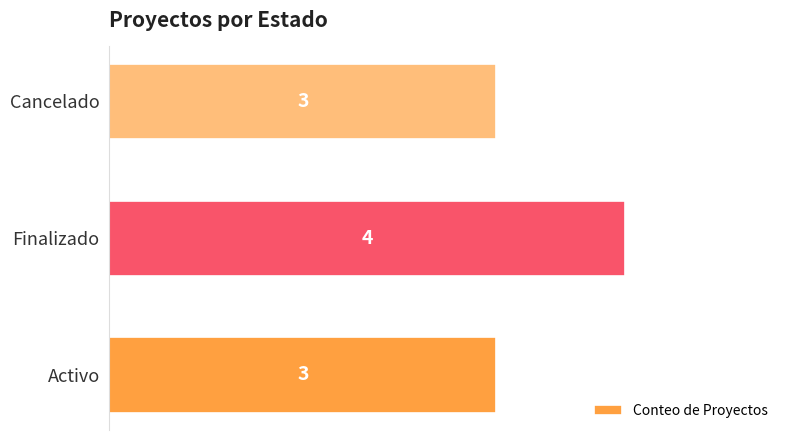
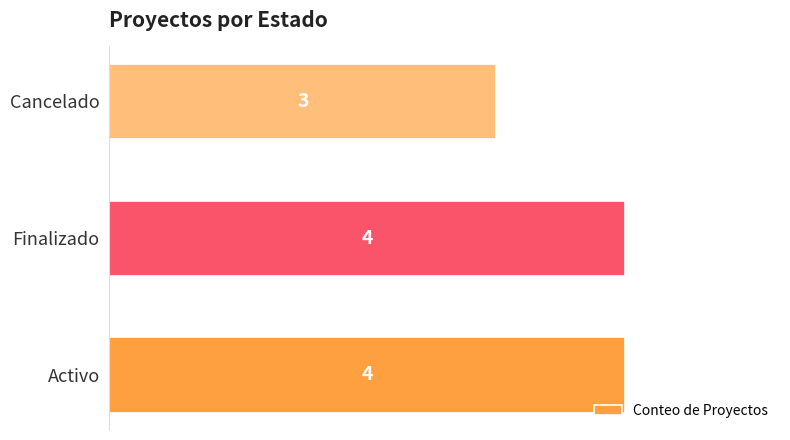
  {
    "Cancelado": 3,
    "Finalizado": 4,
-   "Activo": 3
+   "Activo": 4
  }
